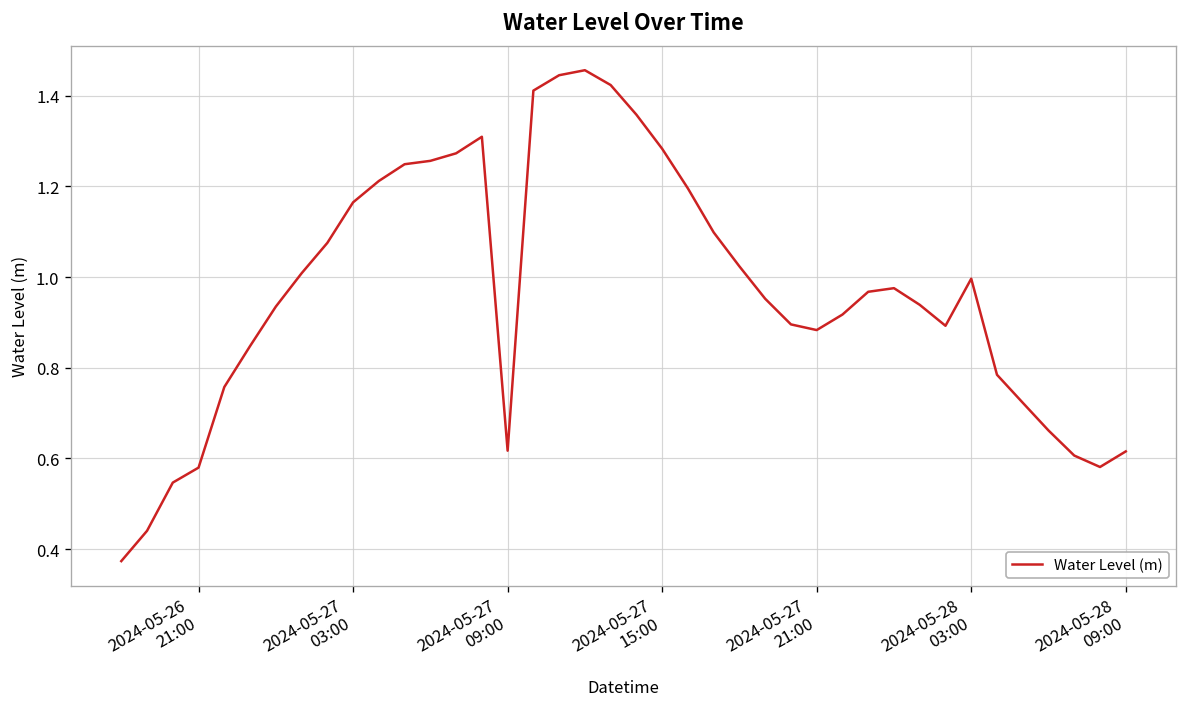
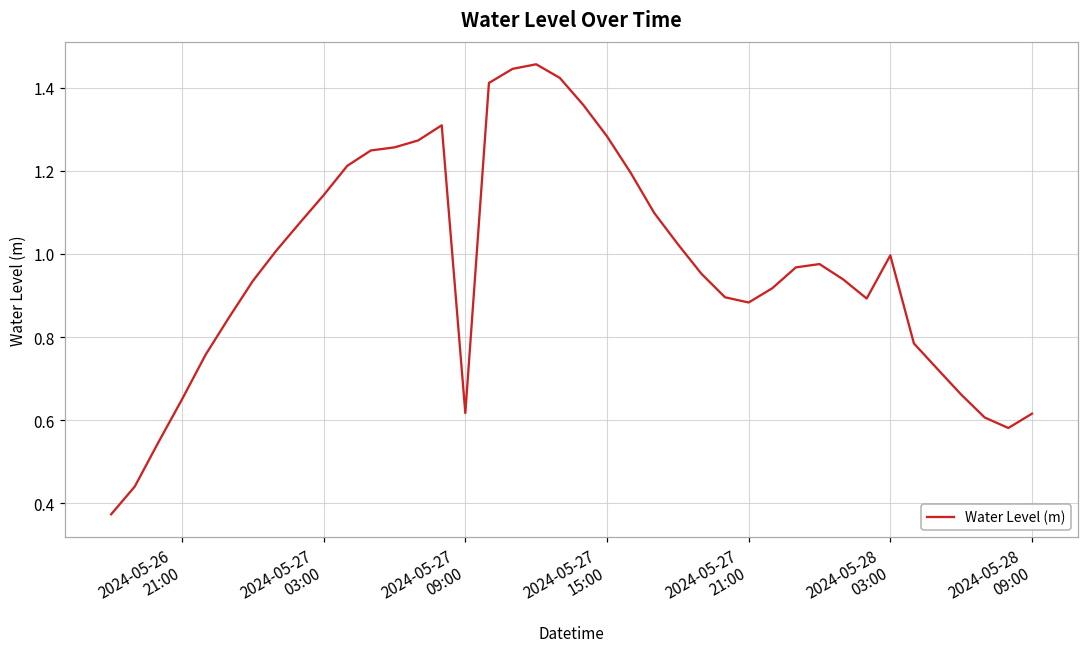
  {
-   "2024-05-26 21:00": 0.58,
-   "2024-05-27 03:00": 1.16,
+   "2024-05-26 21:00": 0.65,
+   "2024-05-27 03:00": 1.14,
    "2024-05-27 09:00": 0.62,
    "2024-05-27 15:00": 1.28,
    "2024-05-27 21:00": 0.88,
    "2024-05-28 03:00": 1.00,
    "2024-05-28 09:00": 0.62
  }
